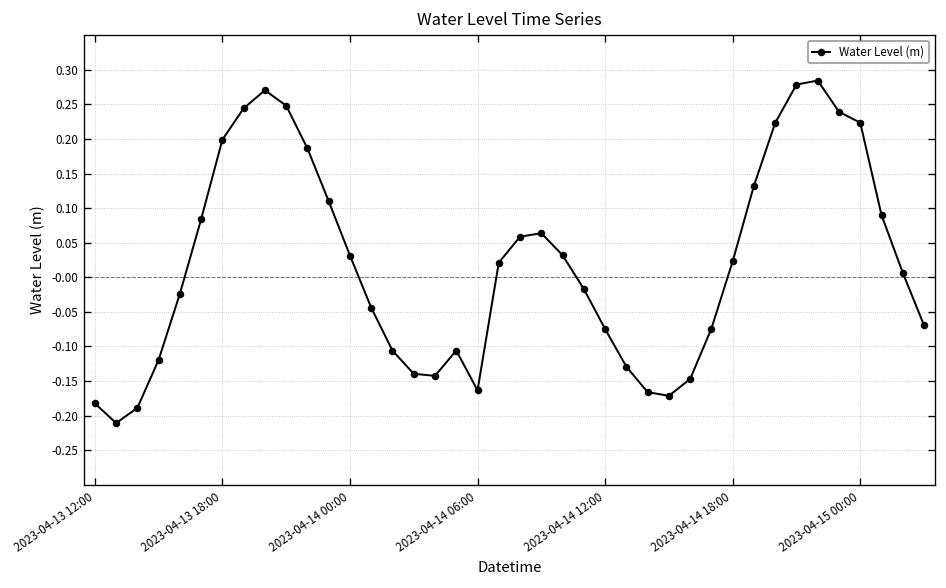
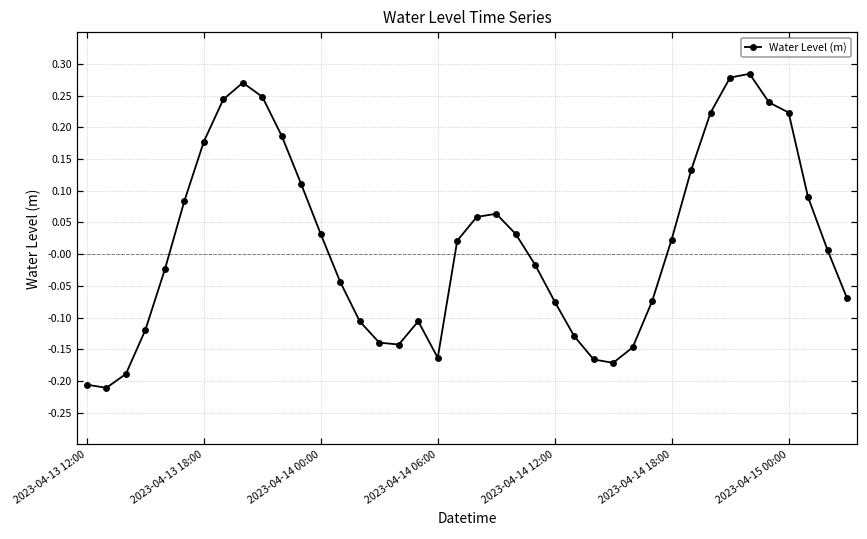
  {
-   "2023-04-13 12:00": -0.18,
-   "2023-04-13 18:00": 0.20,
+   "2023-04-13 12:00": -0.21,
+   "2023-04-13 18:00": 0.18,
    "2023-04-14 00:00": 0.03,
    "2023-04-14 06:00": -0.16,
    "2023-04-14 12:00": -0.07,
    "2023-04-14 18:00": 0.02,
    "2023-04-15 00:00": 0.22
  }
